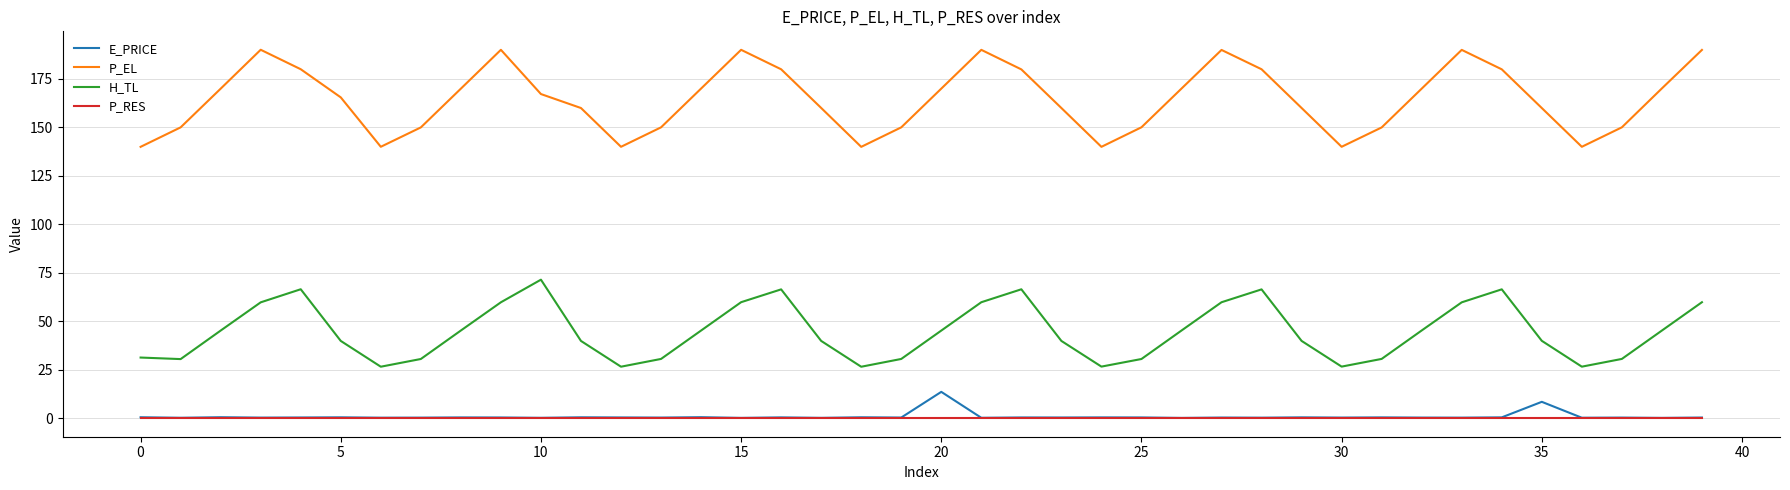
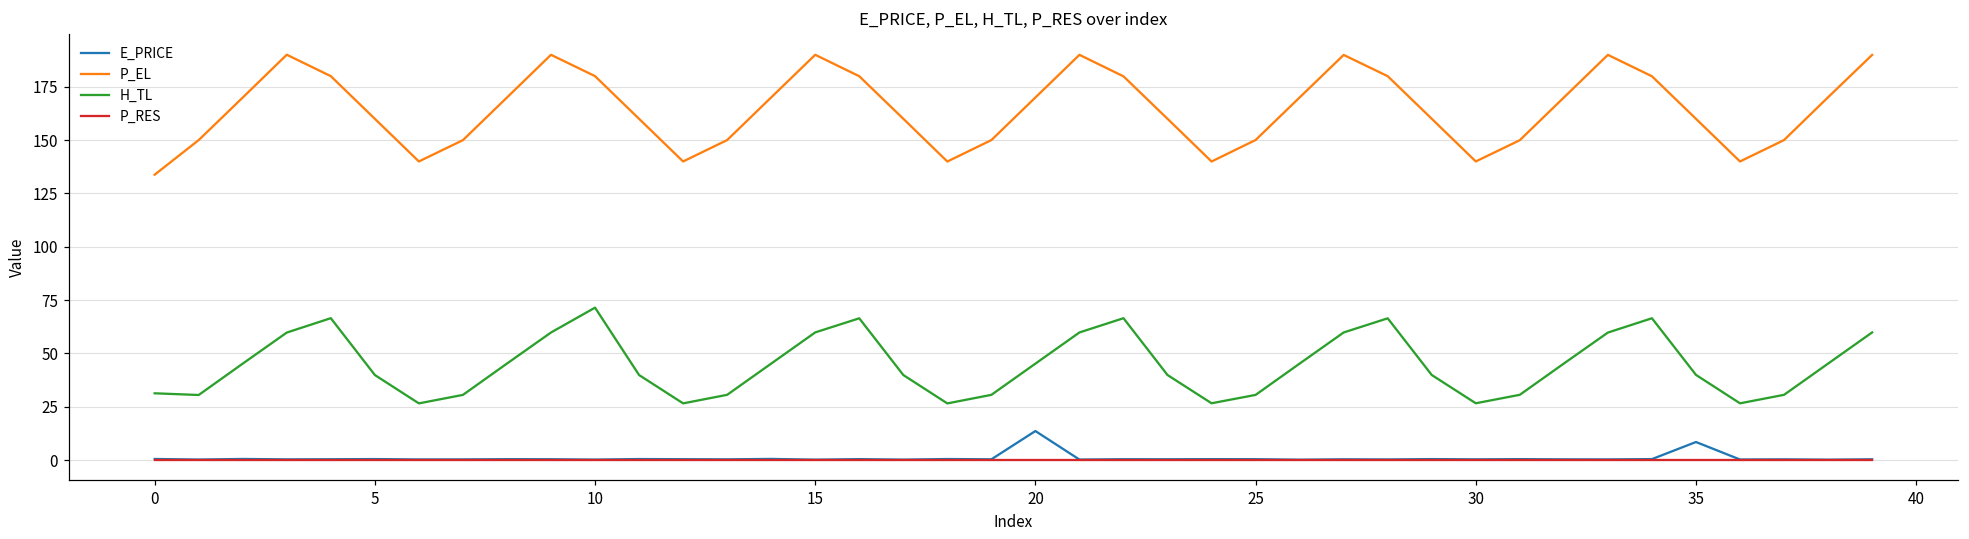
  {
    "E_PRICE": {
      "20": 14,
      "35": 8
    },
    "P_EL": {
-     "0": 140,
-     "5": 165,
-     "10": 167,
+     "0": 134,
+     "5": 160,
+     "10": 180,
      "15": 190,
      "20": 170,
      "25": 150,
      "30": 140,
      "35": 160
    },
    "H_TL": {
      "0": 31,
      "5": 40,
      "10": 71,
      "15": 60,
      "20": 45,
      "25": 31,
      "30": 27,
      "35": 40
    },
    "P_RES": {
      "20": 0,
      "35": 0
    }
  }
